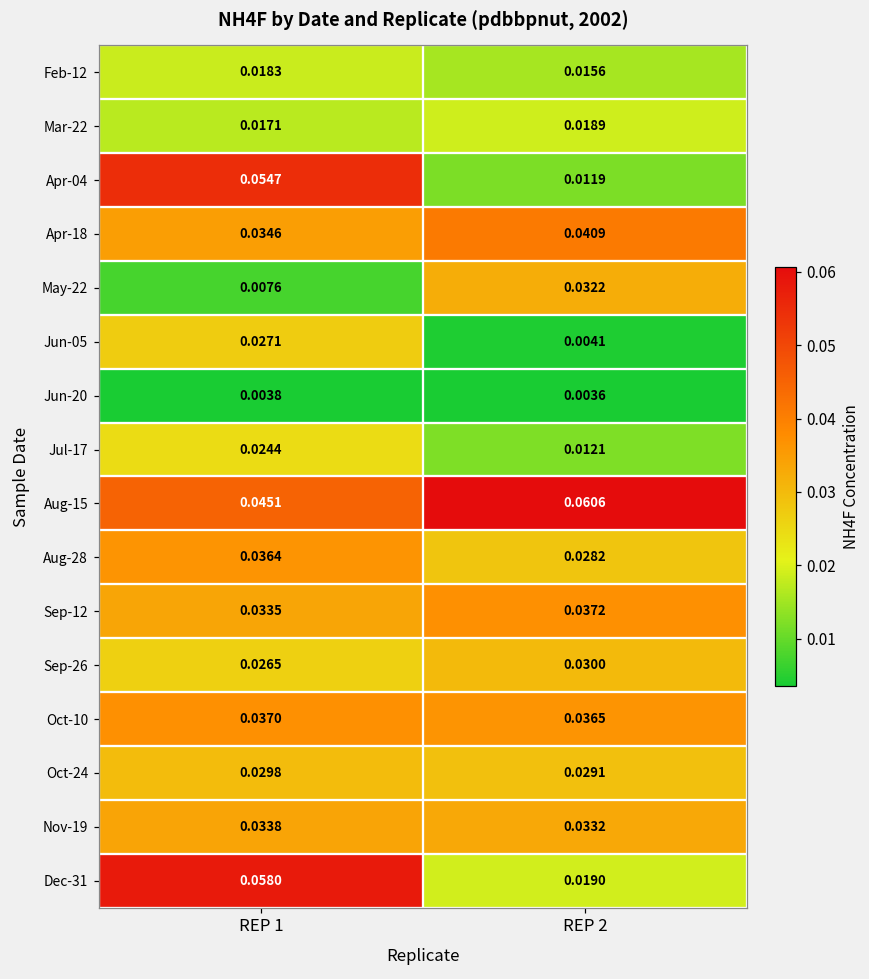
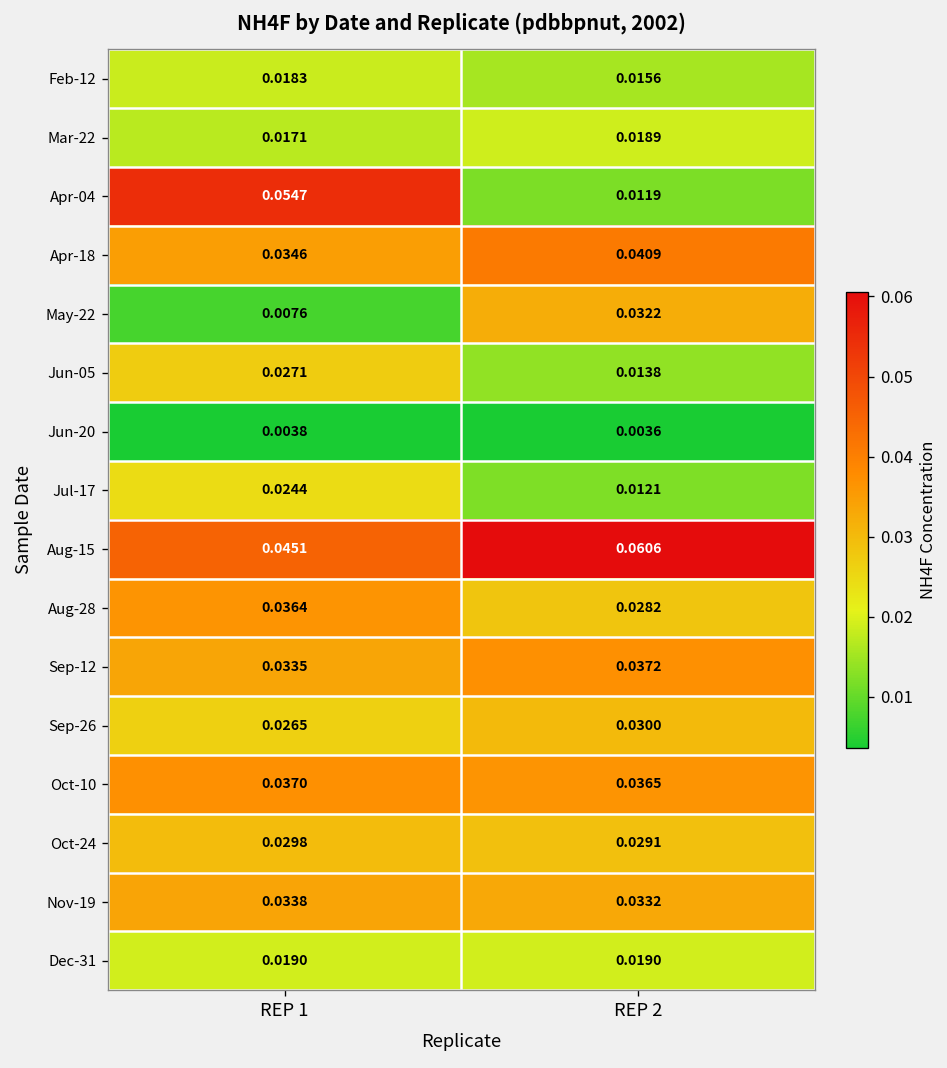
  {
    "Feb-12": {
      "REP 1": 0.0183,
      "REP 2": 0.0156
    },
    "Mar-22": {
      "REP 1": 0.0171,
      "REP 2": 0.0189
    },
    "Apr-04": {
      "REP 1": 0.0547,
      "REP 2": 0.0119
    },
    "Apr-18": {
      "REP 1": 0.0346,
      "REP 2": 0.0409
    },
    "May-22": {
      "REP 1": 0.0076,
      "REP 2": 0.0322
    },
    "Jun-05": {
      "REP 1": 0.0271,
-     "REP 2": 0.0041
+     "REP 2": 0.0138
    },
    "Jun-20": {
      "REP 1": 0.0038,
      "REP 2": 0.0036
    },
    "Jul-17": {
      "REP 1": 0.0244,
      "REP 2": 0.0121
    },
    "Aug-15": {
      "REP 1": 0.0451,
      "REP 2": 0.0606
    },
    "Aug-28": {
      "REP 1": 0.0364,
      "REP 2": 0.0282
    },
    "Sep-12": {
      "REP 1": 0.0335,
      "REP 2": 0.0372
    },
    "Sep-26": {
      "REP 1": 0.0265,
      "REP 2": 0.0300
    },
    "Oct-10": {
      "REP 1": 0.0370,
      "REP 2": 0.0365
    },
    "Oct-24": {
      "REP 1": 0.0298,
      "REP 2": 0.0291
    },
    "Nov-19": {
      "REP 1": 0.0338,
      "REP 2": 0.0332
    },
    "Dec-31": {
-     "REP 1": 0.0580,
+     "REP 1": 0.0190,
      "REP 2": 0.0190
    }
  }
